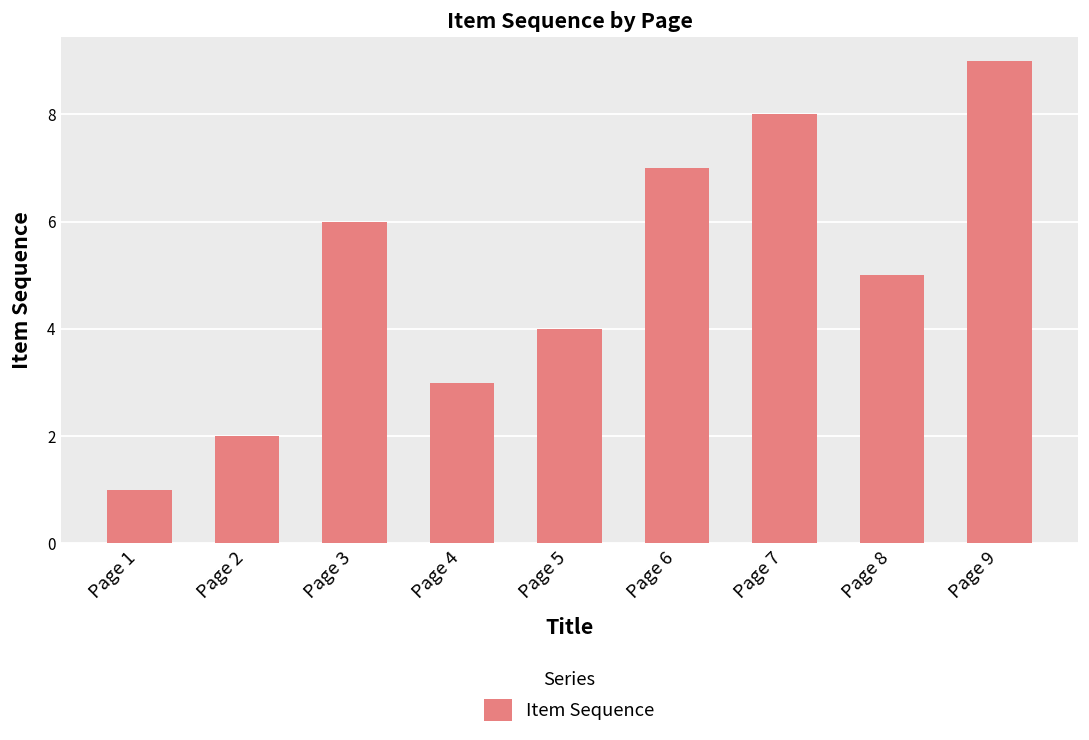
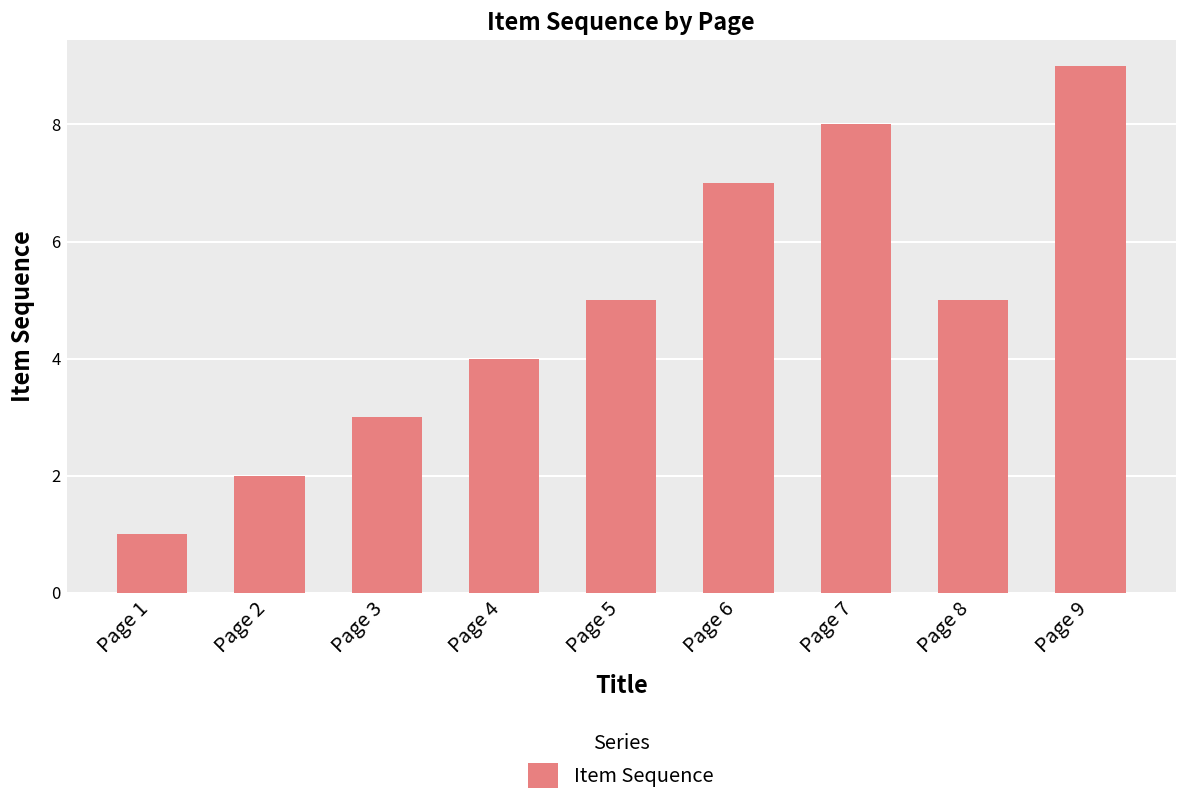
  {
    "Page 1": 1,
    "Page 2": 2,
-   "Page 3": 6,
-   "Page 4": 3,
-   "Page 5": 4,
+   "Page 3": 3,
+   "Page 4": 4,
+   "Page 5": 5,
    "Page 6": 7,
    "Page 7": 8,
    "Page 8": 5,
    "Page 9": 9
  }
